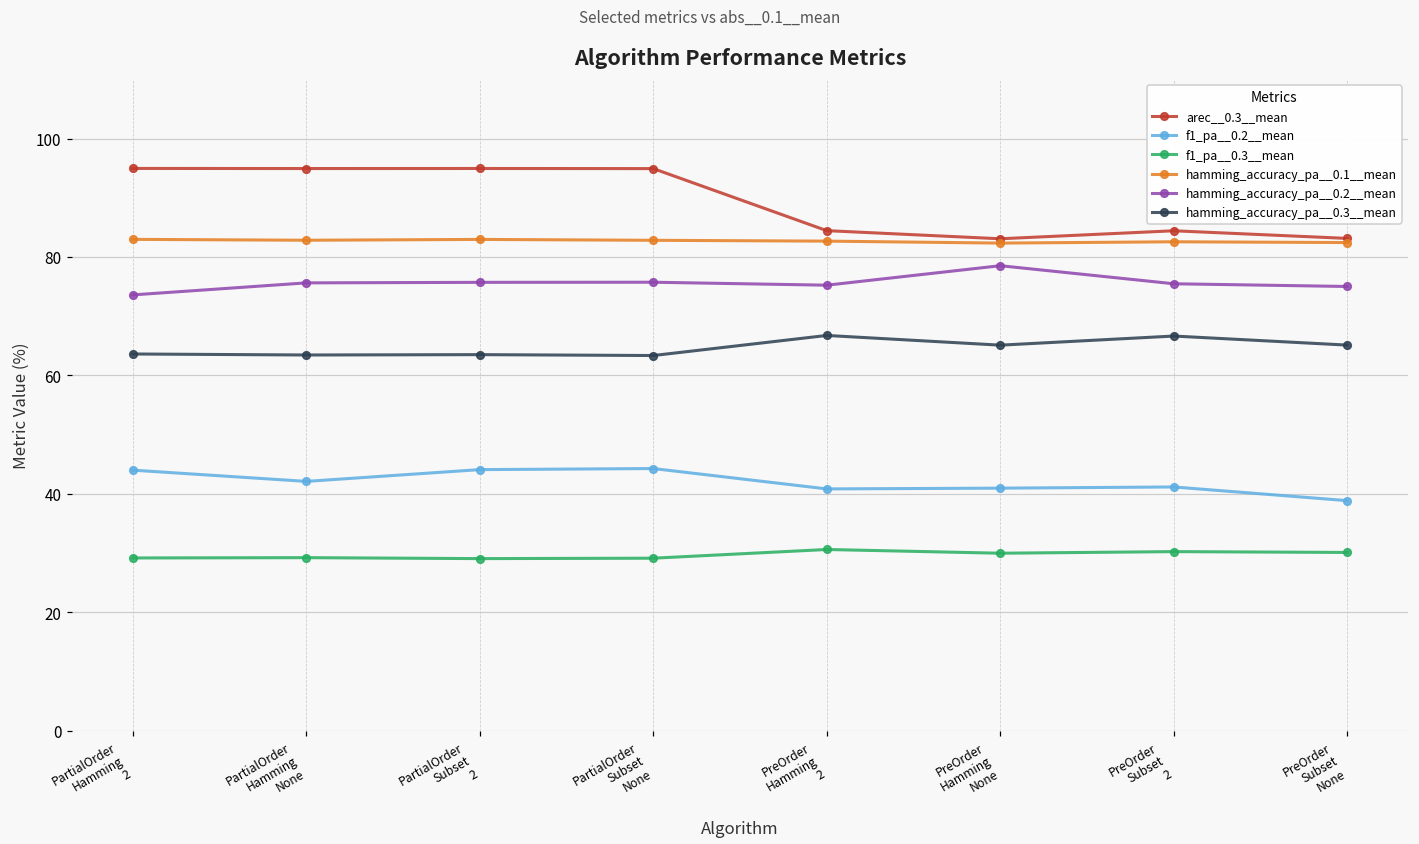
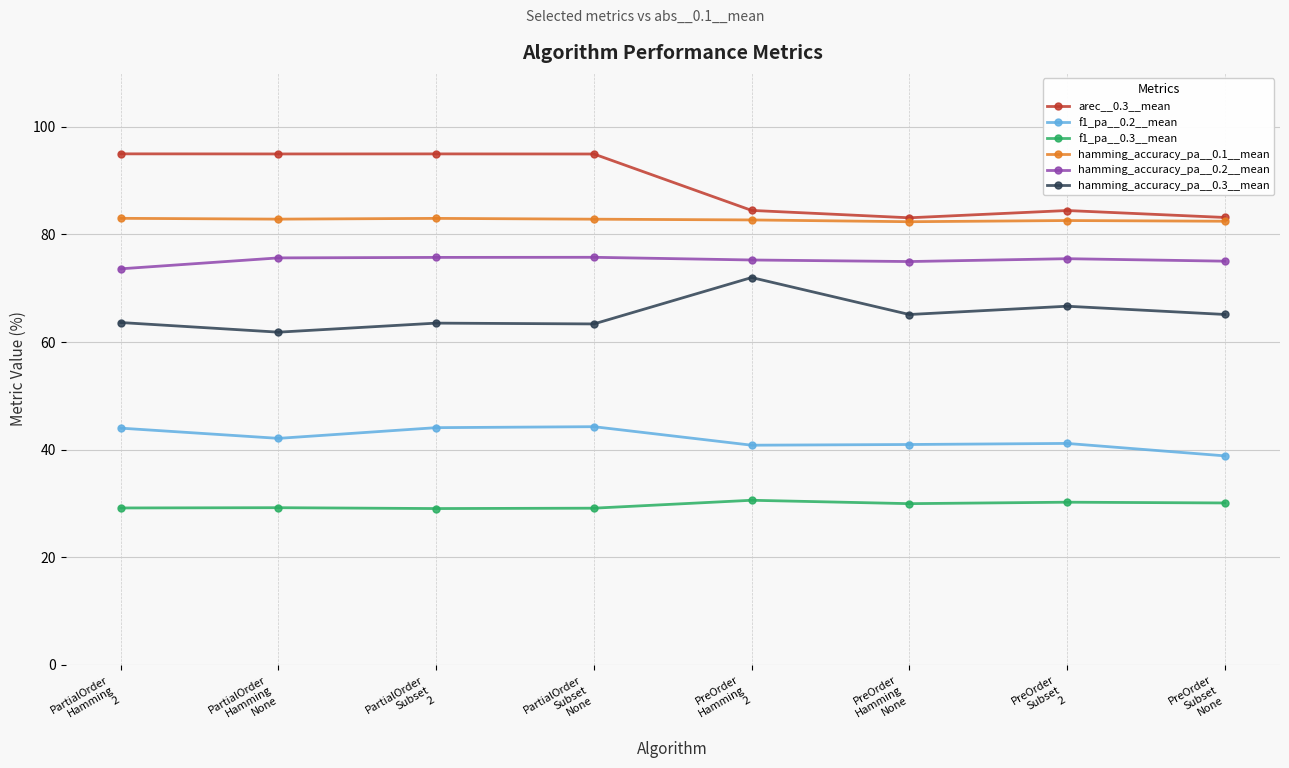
  {
    "arec__0.3__mean": {
      "PartialOrder Hamming 2": 95,
      "PartialOrder Hamming None": 95,
      "PartialOrder Subset 2": 95,
      "PartialOrder Subset None": 95,
      "PreOrder Hamming 2": 84,
      "PreOrder Hamming None": 83,
      "PreOrder Subset 2": 84,
      "PreOrder Subset None": 83
    },
    "f1_pa__0.2__mean": {
      "PartialOrder Hamming 2": 44,
      "PartialOrder Hamming None": 42,
      "PartialOrder Subset 2": 44,
      "PartialOrder Subset None": 44,
      "PreOrder Hamming 2": 41,
      "PreOrder Hamming None": 41,
      "PreOrder Subset 2": 41,
      "PreOrder Subset None": 39
    },
    "f1_pa__0.3__mean": {
      "PartialOrder Hamming 2": 29,
      "PartialOrder Hamming None": 29,
      "PartialOrder Subset 2": 29,
      "PartialOrder Subset None": 29,
      "PreOrder Hamming 2": 31,
      "PreOrder Hamming None": 30,
      "PreOrder Subset 2": 30,
      "PreOrder Subset None": 30
    },
    "hamming_accuracy_pa__0.1__mean": {
      "PartialOrder Hamming 2": 83,
      "PartialOrder Hamming None": 83,
      "PartialOrder Subset 2": 83,
      "PartialOrder Subset None": 83,
      "PreOrder Hamming 2": 83,
      "PreOrder Hamming None": 82,
      "PreOrder Subset 2": 83,
      "PreOrder Subset None": 82
    },
    "hamming_accuracy_pa__0.2__mean": {
      "PartialOrder Hamming 2": 74,
      "PartialOrder Hamming None": 76,
      "PartialOrder Subset 2": 76,
      "PartialOrder Subset None": 76,
      "PreOrder Hamming 2": 75,
-     "PreOrder Hamming None": 79,
+     "PreOrder Hamming None": 75,
      "PreOrder Subset 2": 75,
      "PreOrder Subset None": 75
    },
    "hamming_accuracy_pa__0.3__mean": {
      "PartialOrder Hamming 2": 64,
-     "PartialOrder Hamming None": 63,
+     "PartialOrder Hamming None": 62,
      "PartialOrder Subset 2": 64,
      "PartialOrder Subset None": 63,
-     "PreOrder Hamming 2": 67,
+     "PreOrder Hamming 2": 72,
      "PreOrder Hamming None": 65,
      "PreOrder Subset 2": 67,
      "PreOrder Subset None": 65
    }
  }
